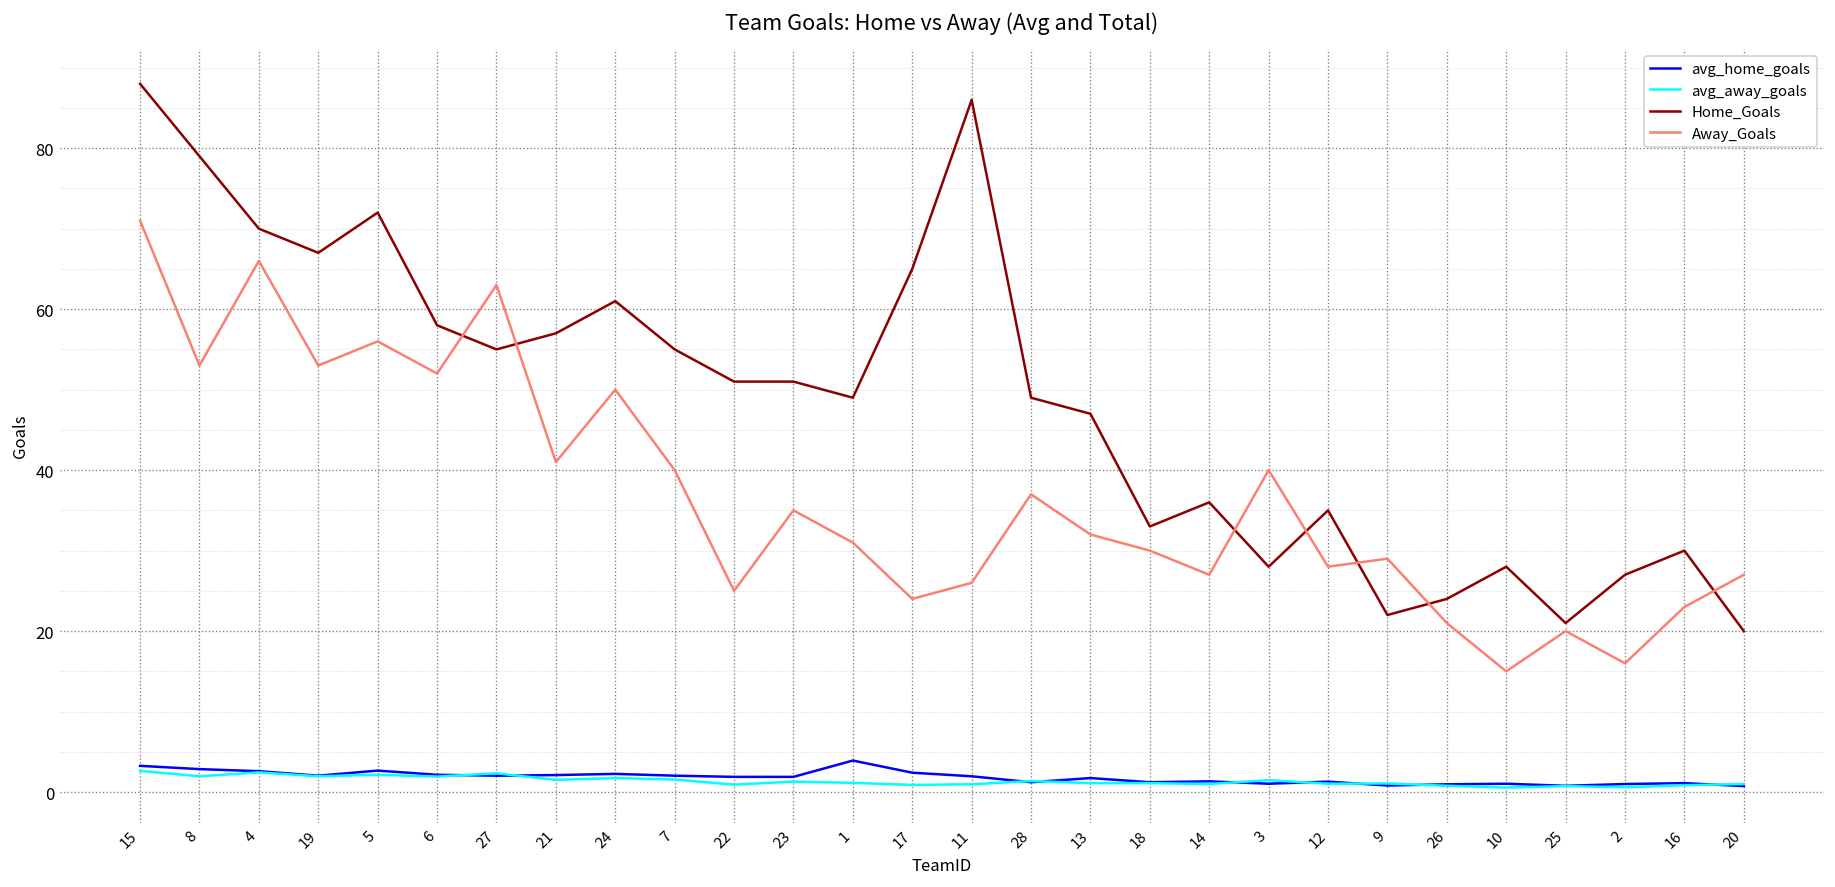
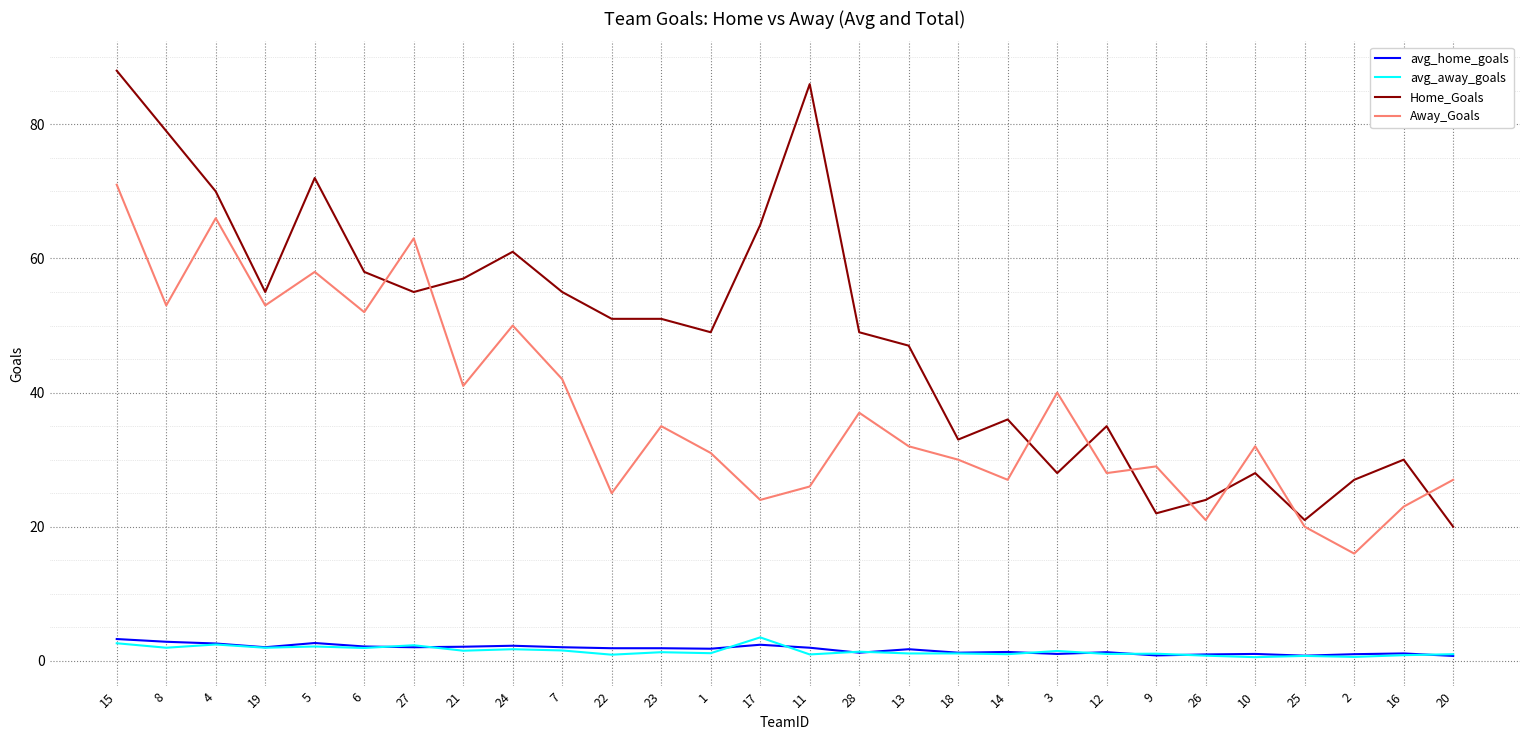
  {
    "avg_home_goals": {
      "15": 3,
      "8": 3,
      "5": 3,
      "21": 2,
      "24": 2,
      "7": 2,
      "22": 2,
      "23": 2,
-     "1": 4,
+     "1": 2,
      "17": 2,
      "11": 2,
      "13": 2,
      "3": 1,
      "10": 1,
      "2": 1
    },
    "avg_away_goals": {
      "15": 3,
      "8": 2,
      "5": 2,
      "21": 2,
      "24": 2,
      "7": 2,
      "22": 1,
      "23": 1,
      "1": 1,
-     "17": 1,
+     "17": 4,
      "11": 1,
      "13": 1,
      "3": 1,
      "10": 1,
      "2": 1
    },
    "Home_Goals": {
      "15": 88,
      "8": 79,
      "4": 70,
-     "19": 67,
+     "19": 55,
      "5": 72,
      "6": 58,
      "27": 55,
      "21": 57,
      "24": 61,
      "7": 55,
      "22": 51,
      "23": 51,
      "1": 49,
      "17": 65,
      "11": 86,
      "28": 49,
      "13": 47,
      "18": 33,
      "14": 36,
      "3": 28,
      "12": 35,
      "9": 22,
      "26": 24,
      "10": 28,
      "25": 21,
      "2": 27,
      "16": 30,
      "20": 20
    },
    "Away_Goals": {
      "15": 71,
      "8": 53,
      "4": 66,
      "19": 53,
-     "5": 56,
+     "5": 58,
      "6": 52,
      "27": 63,
      "21": 41,
      "24": 50,
-     "7": 40,
+     "7": 42,
      "22": 25,
      "23": 35,
      "1": 31,
      "17": 24,
      "11": 26,
      "28": 37,
      "13": 32,
      "18": 30,
      "14": 27,
      "3": 40,
      "12": 28,
      "9": 29,
      "26": 21,
-     "10": 15,
+     "10": 32,
      "25": 20,
      "2": 16,
      "16": 23,
      "20": 27
    }
  }
